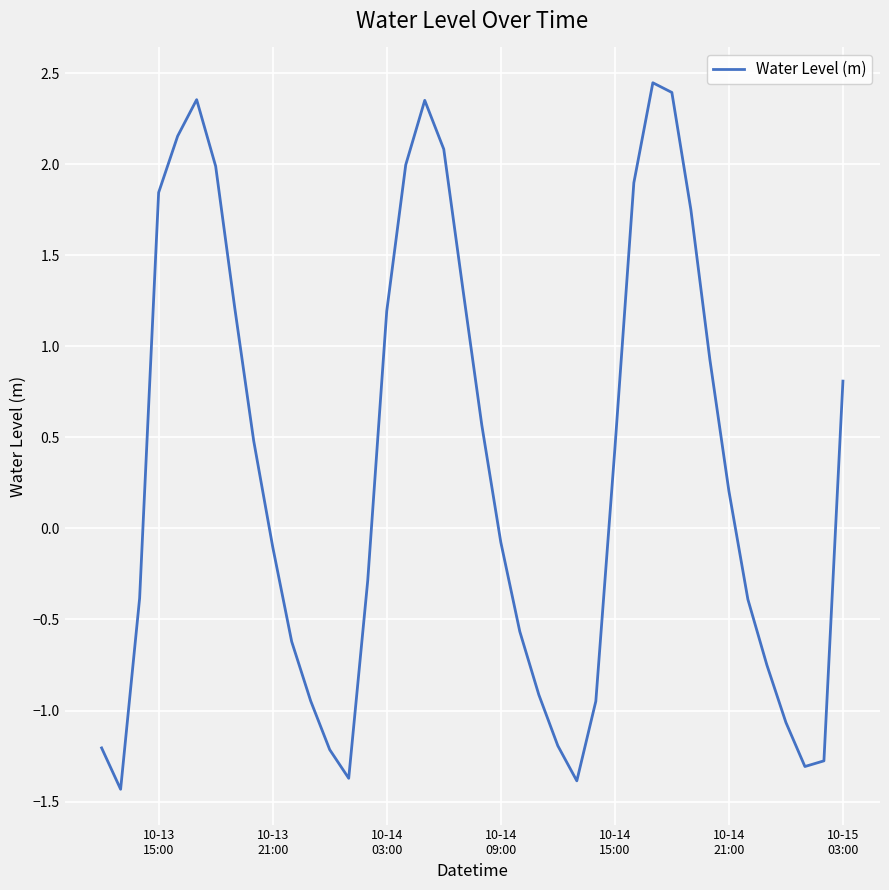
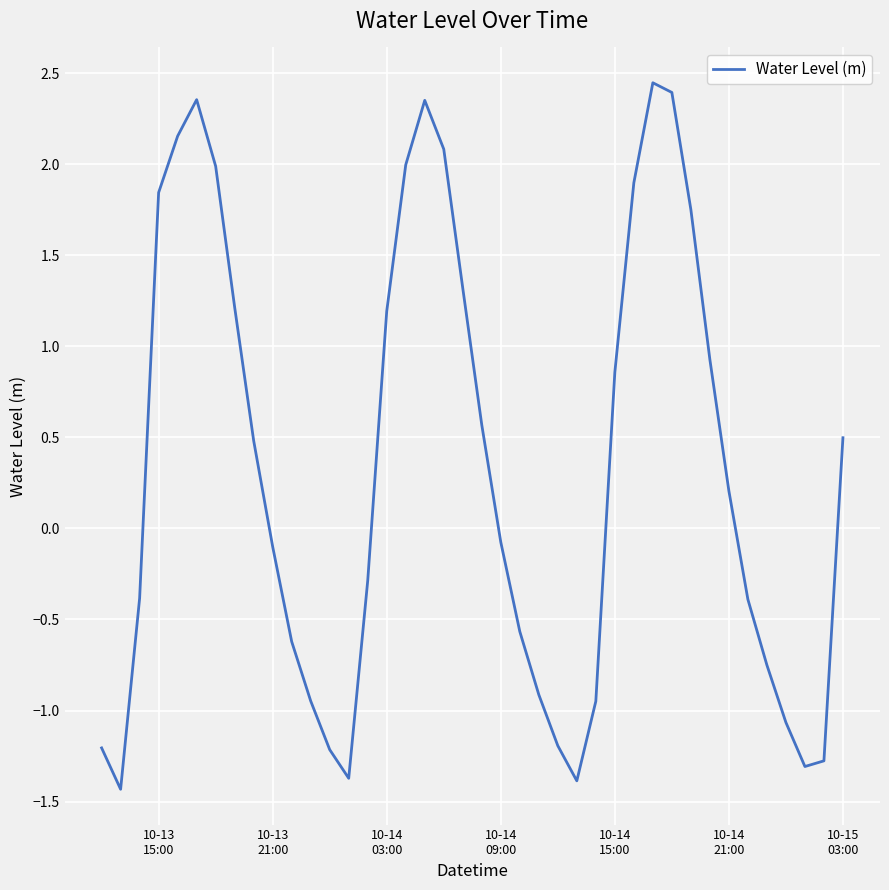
  {
    "10-13 15:00": 1.85,
    "10-13 21:00": -0.10,
    "10-14 03:00": 1.19,
    "10-14 09:00": -0.07,
-   "10-14 15:00": 0.43,
+   "10-14 15:00": 0.86,
    "10-14 21:00": 0.21,
-   "10-15 03:00": 0.81
+   "10-15 03:00": 0.50
  }
